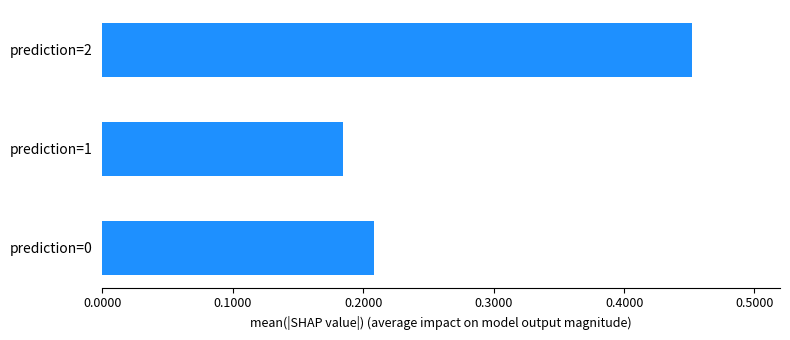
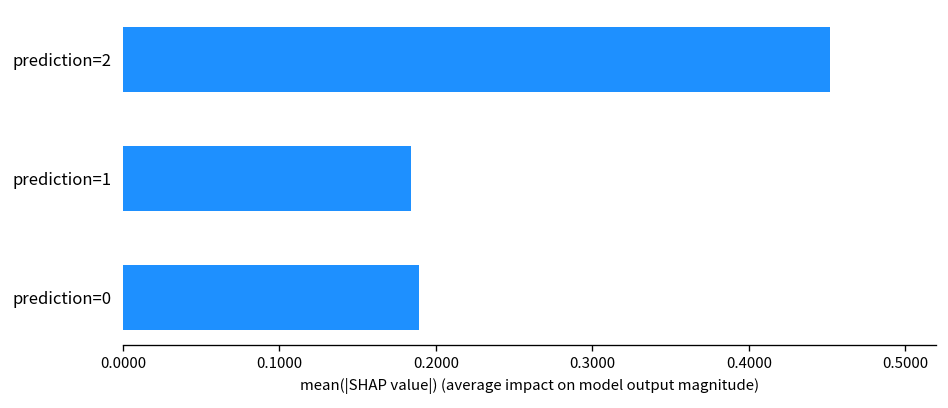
  {
    "prediction=2": 0.452,
    "prediction=1": 0.184,
-   "prediction=0": 0.208
+   "prediction=0": 0.189
  }
